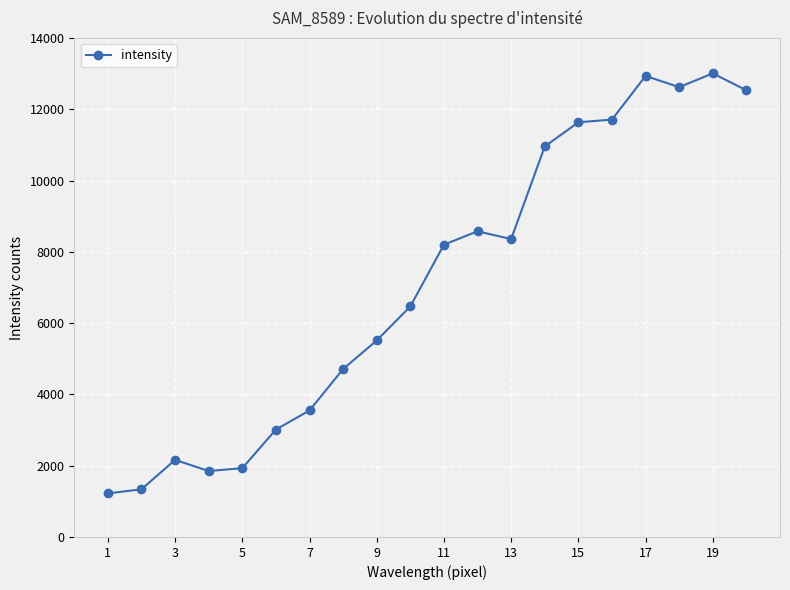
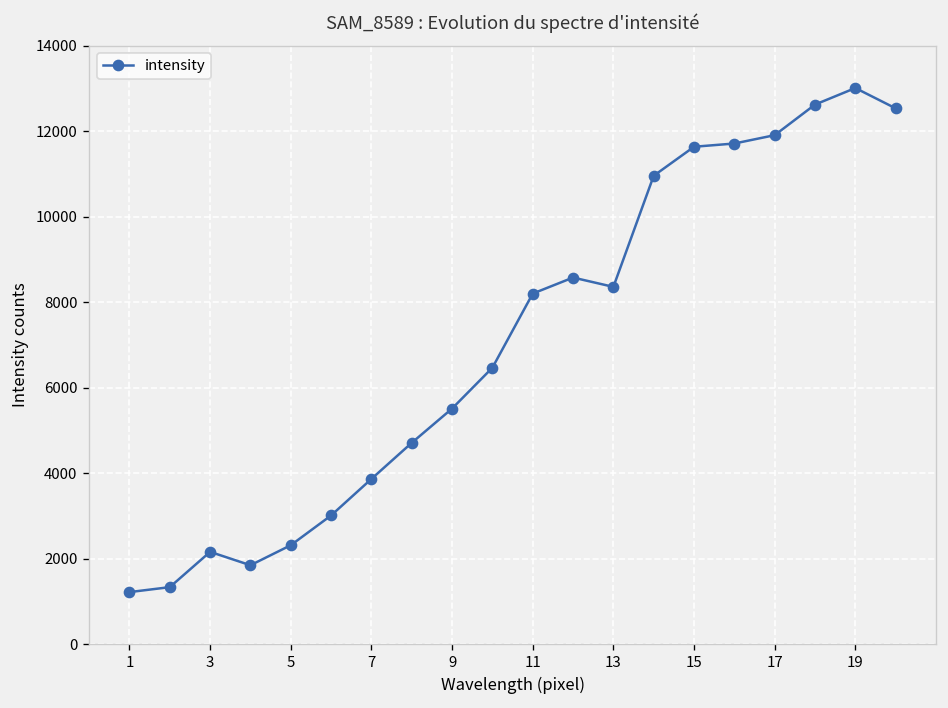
  {
    "1": 1200,
    "3": 2200,
-   "5": 1900,
-   "7": 3500,
+   "5": 2300,
+   "7": 3900,
    "9": 5500,
    "11": 8200,
    "13": 8400,
    "15": 11600,
-   "17": 12900,
+   "17": 11900,
    "19": 13000
  }
